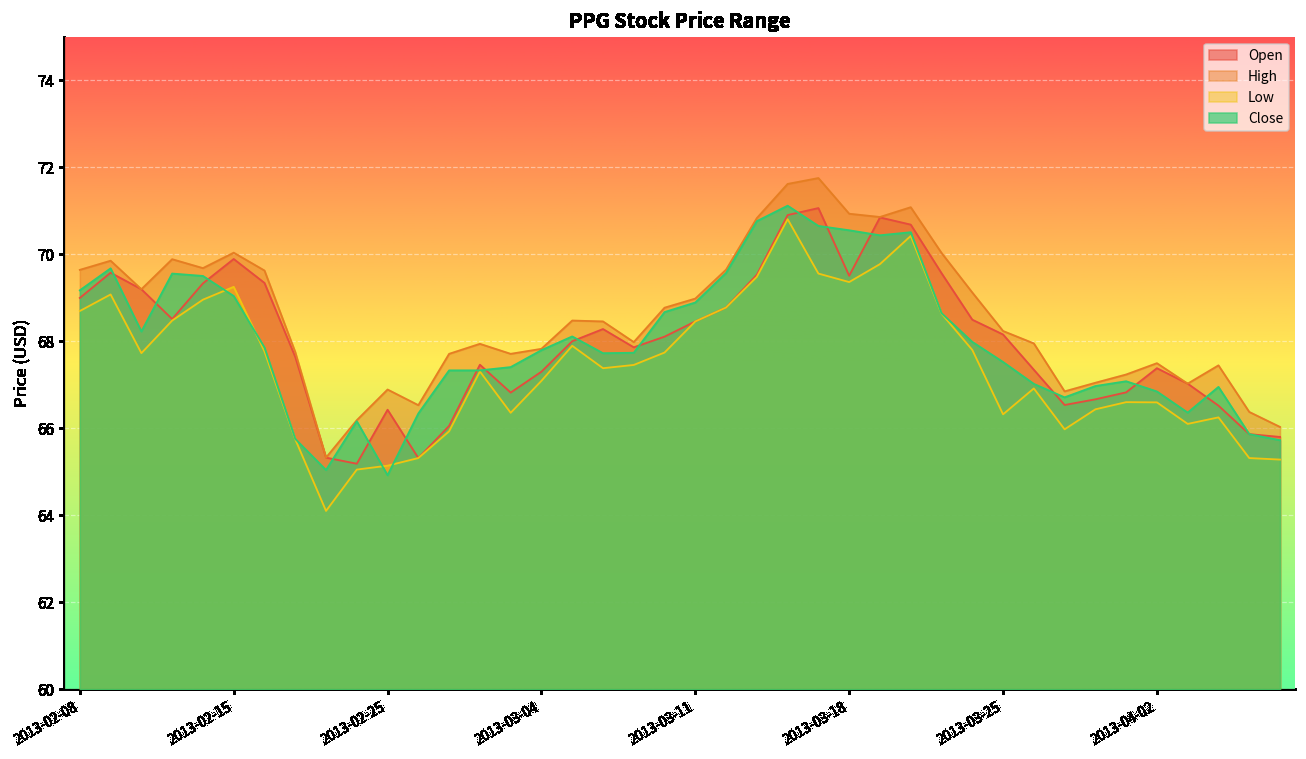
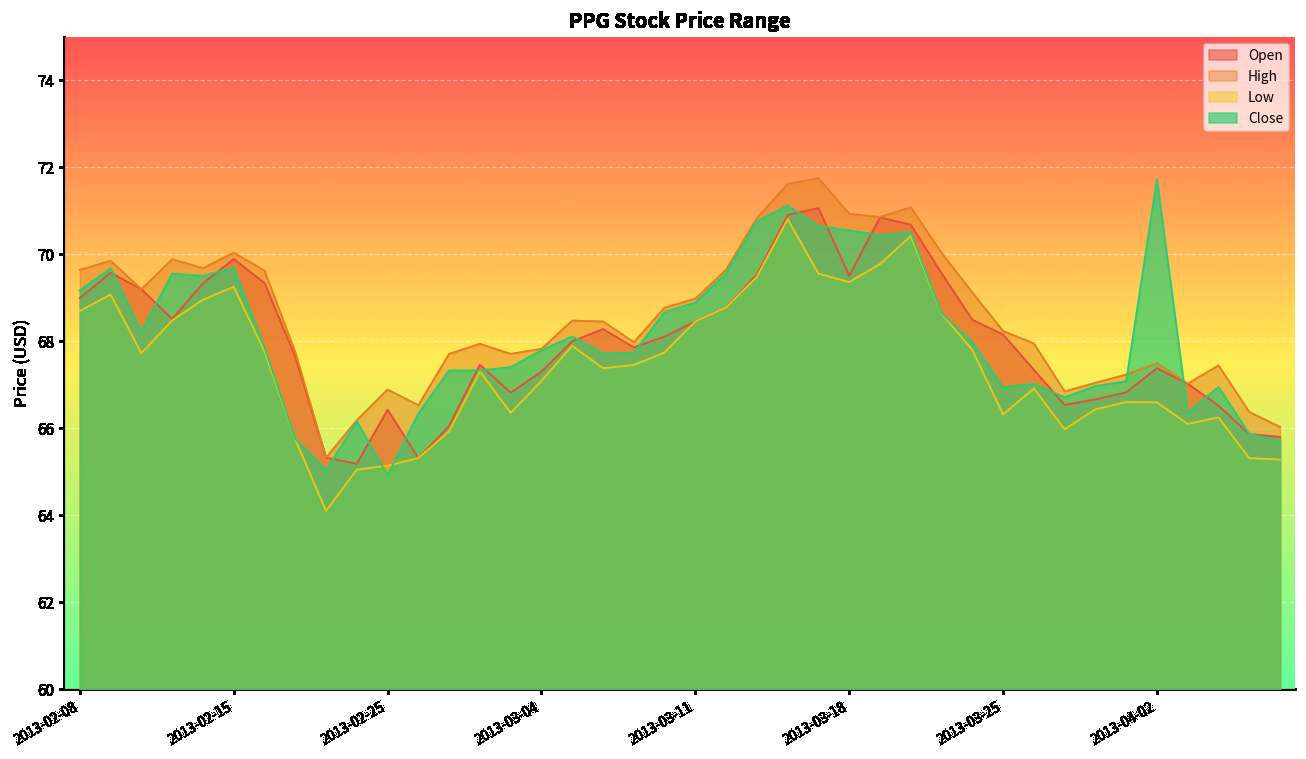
  {
    "Close": {
      "2013-02-08": 69.2,
-     "2013-02-15": 69.0,
+     "2013-02-15": 69.7,
      "2013-02-25": 64.9,
      "2013-03-11": 68.9,
      "2013-03-18": 70.6,
-     "2013-03-25": 67.5,
-     "2013-04-02": 66.8
+     "2013-03-25": 66.9,
+     "2013-04-02": 71.7
    }
  }
